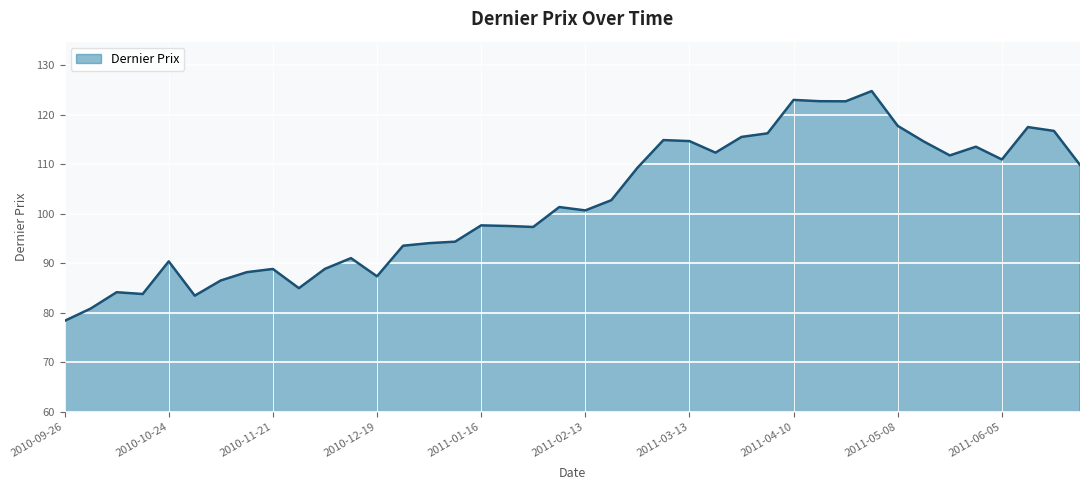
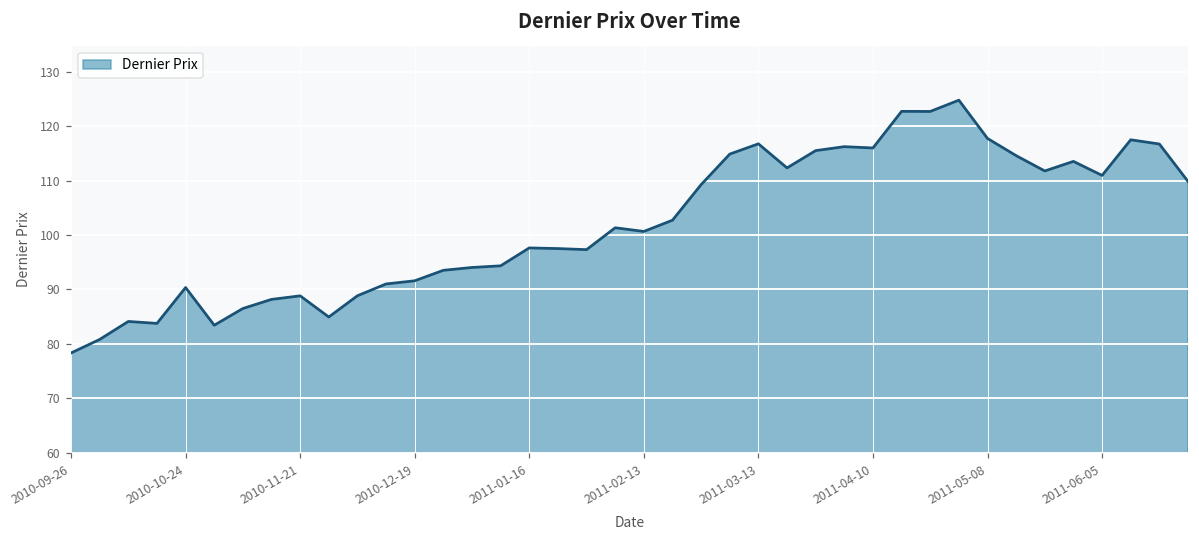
  {
    "2010-09-26": 78,
    "2010-10-24": 90,
    "2010-11-21": 89,
-   "2010-12-19": 87,
+   "2010-12-19": 92,
    "2011-01-16": 98,
    "2011-02-13": 101,
-   "2011-03-13": 115,
-   "2011-04-10": 123,
+   "2011-03-13": 117,
+   "2011-04-10": 116,
    "2011-05-08": 118,
    "2011-06-05": 111
  }
